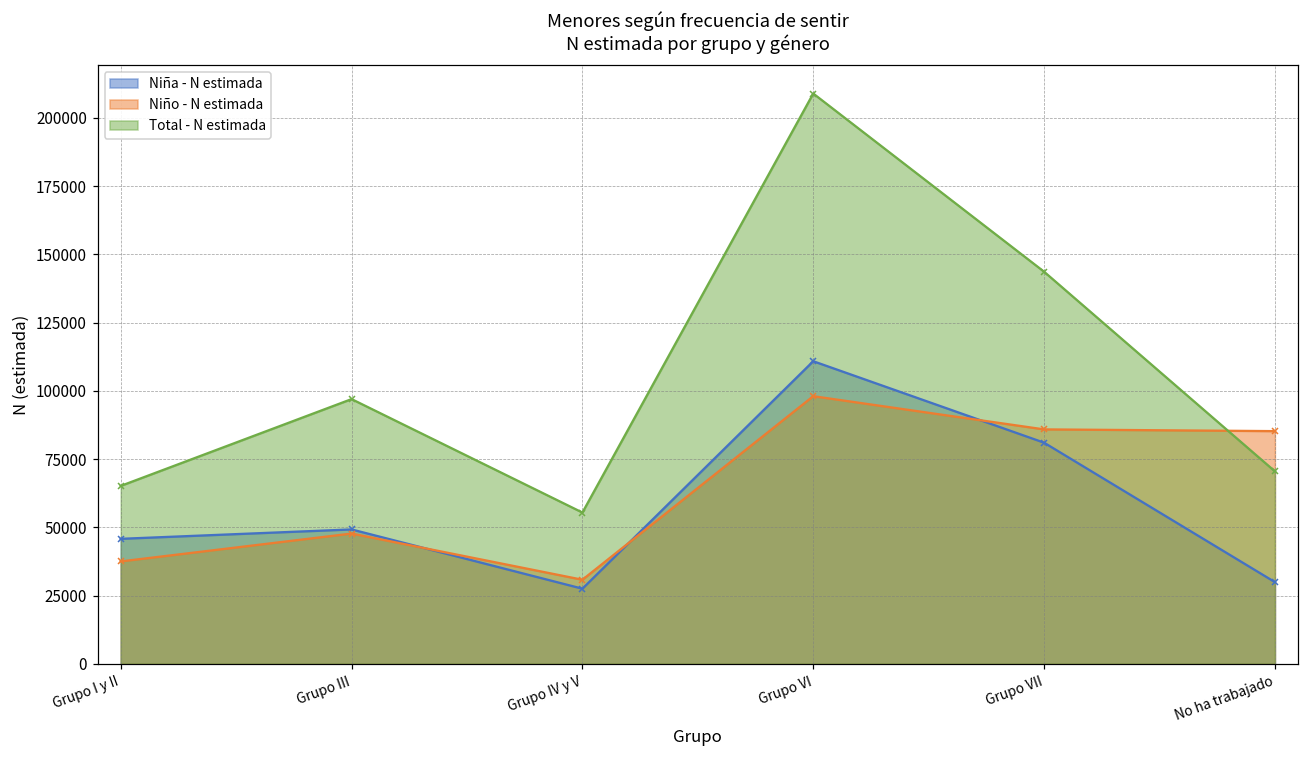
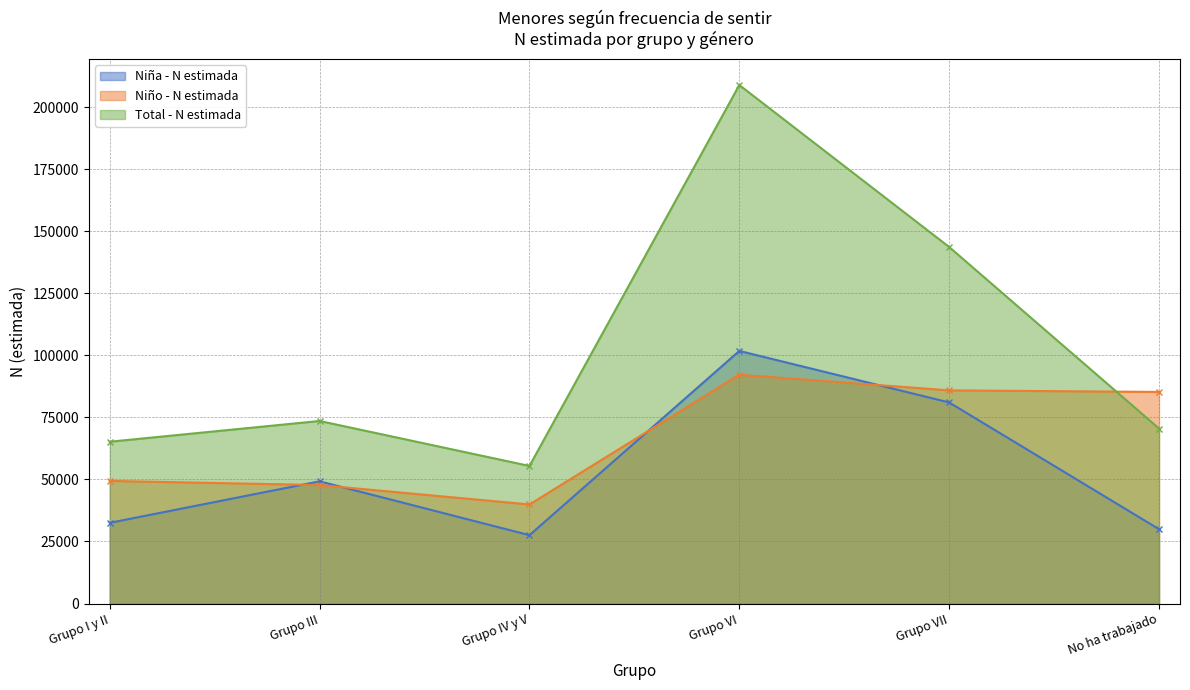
  {
    "Niña - N estimada": {
-     "Grupo I y II": 46000,
+     "Grupo I y II": 33000,
      "Grupo III": 49000,
      "Grupo IV y V": 28000,
-     "Grupo VI": 111000,
+     "Grupo VI": 102000,
      "Grupo VII": 81000,
      "No ha trabajado": 30000
    },
    "Niño - N estimada": {
-     "Grupo I y II": 38000,
+     "Grupo I y II": 49000,
      "Grupo III": 48000,
-     "Grupo IV y V": 31000,
-     "Grupo VI": 98000,
+     "Grupo IV y V": 40000,
+     "Grupo VI": 92000,
      "Grupo VII": 86000,
      "No ha trabajado": 85000
    },
    "Total - N estimada": {
      "Grupo I y II": 65000,
-     "Grupo III": 97000,
+     "Grupo III": 74000,
      "Grupo IV y V": 55000,
      "Grupo VI": 209000,
      "Grupo VII": 144000,
      "No ha trabajado": 71000
    }
  }
